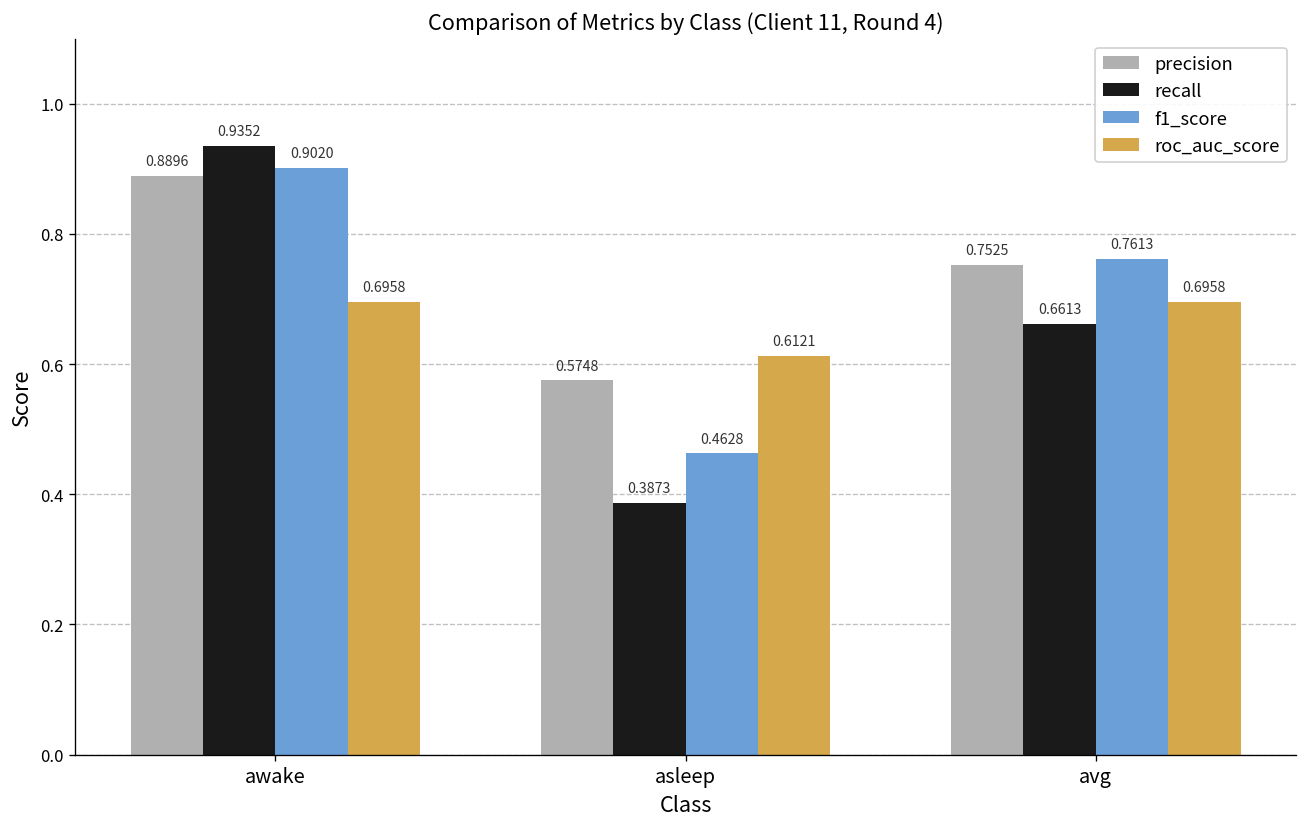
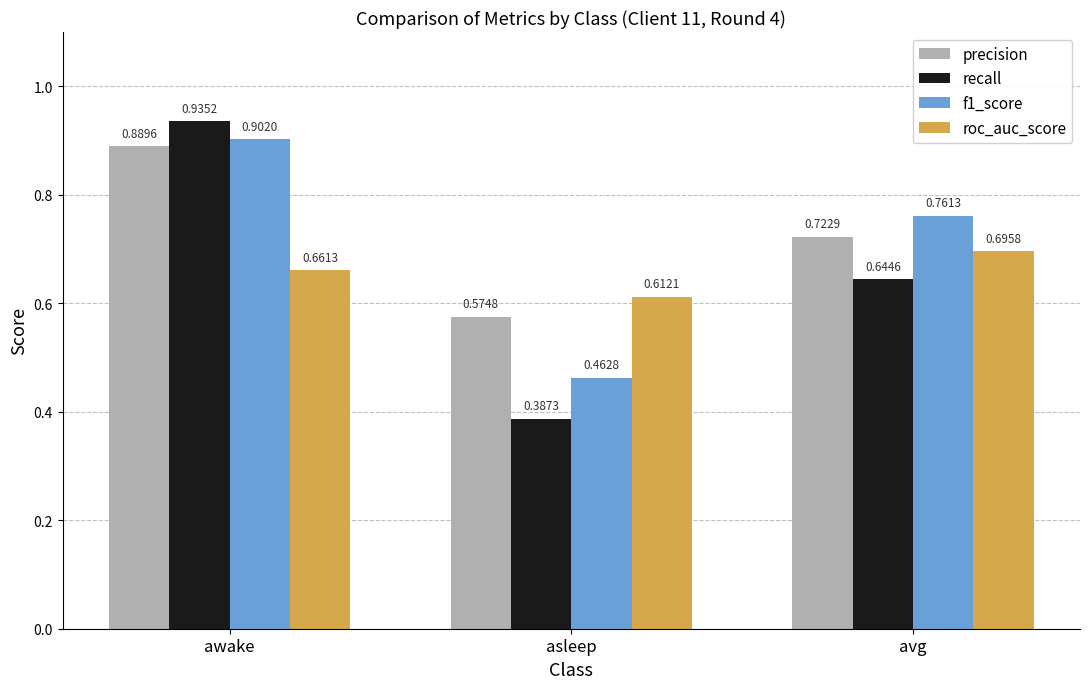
  {
    "precision": {
      "awake": 0.8896,
      "asleep": 0.5748,
-     "avg": 0.7525
+     "avg": 0.7229
    },
    "recall": {
      "awake": 0.9352,
      "asleep": 0.3873,
-     "avg": 0.6613
+     "avg": 0.6446
    },
    "f1_score": {
      "awake": 0.9020,
      "asleep": 0.4628,
      "avg": 0.7613
    },
    "roc_auc_score": {
-     "awake": 0.6958,
+     "awake": 0.6613,
      "asleep": 0.6121,
      "avg": 0.6958
    }
  }
